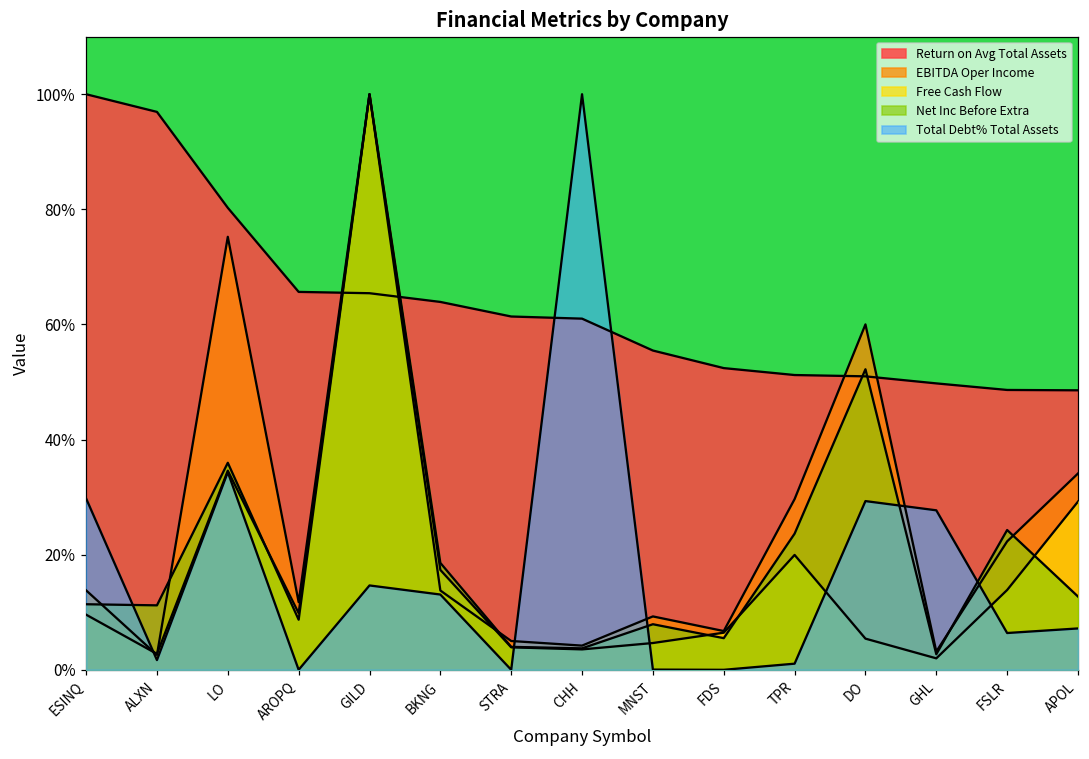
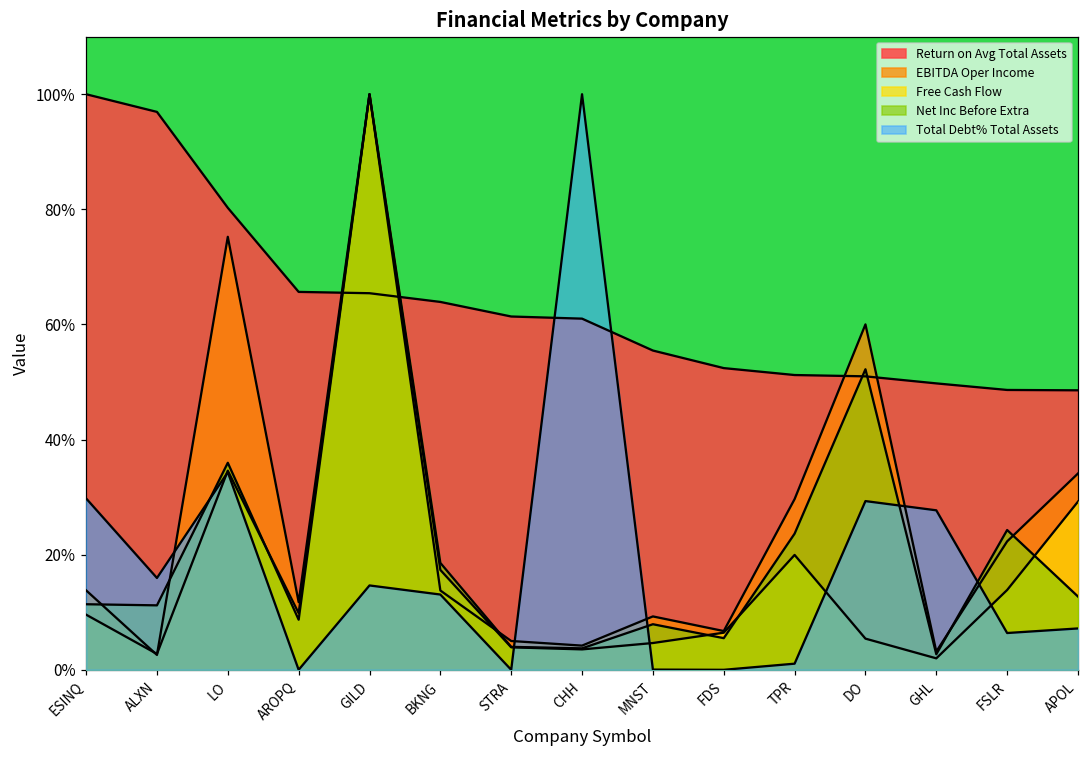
  {
    "Return on Avg Total Assets": {
      "ESINQ": "100%",
      "ALXN": "97%",
      "LO": "80%",
      "AROPQ": "66%",
      "GILD": "65%",
      "BKNG": "64%",
      "STRA": "61%",
      "CHH": "61%",
      "MNST": "55%",
      "FDS": "52%",
      "TPR": "51%",
      "DO": "51%",
      "GHL": "50%",
      "FSLR": "49%",
      "APOL": "49%"
    },
    "EBITDA Oper Income": {
      "ESINQ": "14%",
      "LO": "75%",
      "AROPQ": "12%",
      "BKNG": "14%",
      "STRA": "5%",
      "MNST": "9%",
      "TPR": "30%",
      "DO": "60%",
      "FSLR": "22%",
      "APOL": "34%"
    },
    "Free Cash Flow": {
      "ESINQ": "10%",
      "AROPQ": "10%",
      "BKNG": "17%",
      "MNST": "5%",
      "TPR": "20%",
      "DO": "5%",
      "GHL": "2%",
      "FSLR": "14%",
      "APOL": "29%"
    },
    "Net Inc Before Extra": {
      "ESINQ": "11%",
      "ALXN": "11%",
      "LO": "36%",
      "AROPQ": "9%",
      "BKNG": "19%",
      "MNST": "8%",
      "FDS": "5%",
      "TPR": "24%",
      "DO": "52%",
      "FSLR": "24%",
      "APOL": "13%"
    },
    "Total Debt% Total Assets": {
      "ESINQ": "30%",
-     "ALXN": "2%",
+     "ALXN": "16%",
      "AROPQ": "0%",
      "GILD": "15%",
      "BKNG": "13%",
      "STRA": "0%",
      "CHH": "100%",
      "MNST": "0%",
      "FDS": "0%",
      "TPR": "1%",
      "DO": "29%",
      "GHL": "28%",
      "FSLR": "6%",
      "APOL": "7%"
    }
  }
